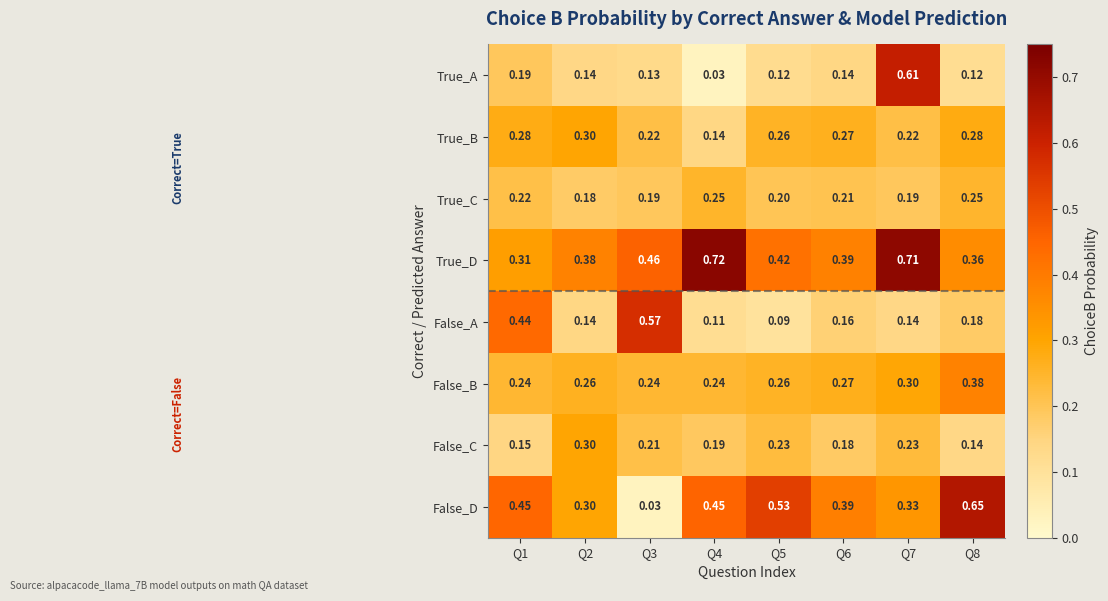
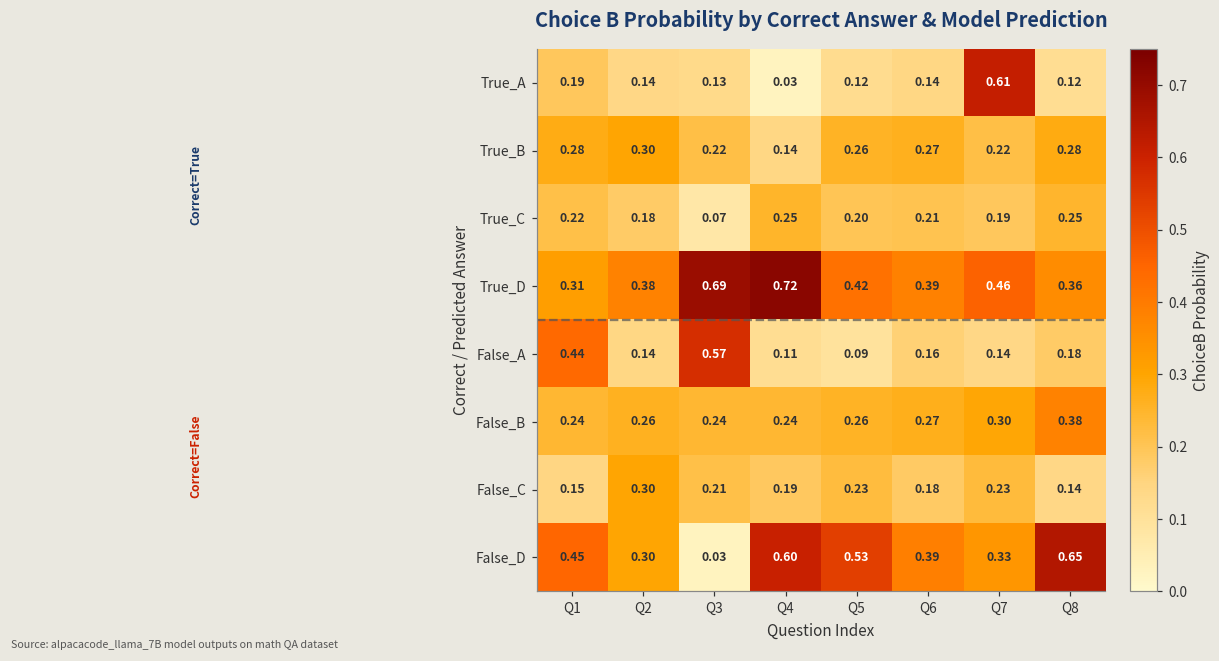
  {
    "True_A": {
      "Q1": 0.19,
      "Q2": 0.14,
      "Q3": 0.13,
      "Q4": 0.03,
      "Q5": 0.12,
      "Q6": 0.14,
      "Q7": 0.61,
      "Q8": 0.12
    },
    "True_B": {
      "Q1": 0.28,
      "Q2": 0.30,
      "Q3": 0.22,
      "Q4": 0.14,
      "Q5": 0.26,
      "Q6": 0.27,
      "Q7": 0.22,
      "Q8": 0.28
    },
    "True_C": {
      "Q1": 0.22,
      "Q2": 0.18,
-     "Q3": 0.19,
+     "Q3": 0.07,
      "Q4": 0.25,
      "Q5": 0.20,
      "Q6": 0.21,
      "Q7": 0.19,
      "Q8": 0.25
    },
    "True_D": {
      "Q1": 0.31,
      "Q2": 0.38,
-     "Q3": 0.46,
+     "Q3": 0.69,
      "Q4": 0.72,
      "Q5": 0.42,
      "Q6": 0.39,
-     "Q7": 0.71,
+     "Q7": 0.46,
      "Q8": 0.36
    },
    "False_A": {
      "Q1": 0.44,
      "Q2": 0.14,
      "Q3": 0.57,
      "Q4": 0.11,
      "Q5": 0.09,
      "Q6": 0.16,
      "Q7": 0.14,
      "Q8": 0.18
    },
    "False_B": {
      "Q1": 0.24,
      "Q2": 0.26,
      "Q3": 0.24,
      "Q4": 0.24,
      "Q5": 0.26,
      "Q6": 0.27,
      "Q7": 0.30,
      "Q8": 0.38
    },
    "False_C": {
      "Q1": 0.15,
      "Q2": 0.30,
      "Q3": 0.21,
      "Q4": 0.19,
      "Q5": 0.23,
      "Q6": 0.18,
      "Q7": 0.23,
      "Q8": 0.14
    },
    "False_D": {
      "Q1": 0.45,
      "Q2": 0.30,
      "Q3": 0.03,
-     "Q4": 0.45,
+     "Q4": 0.60,
      "Q5": 0.53,
      "Q6": 0.39,
      "Q7": 0.33,
      "Q8": 0.65
    }
  }
